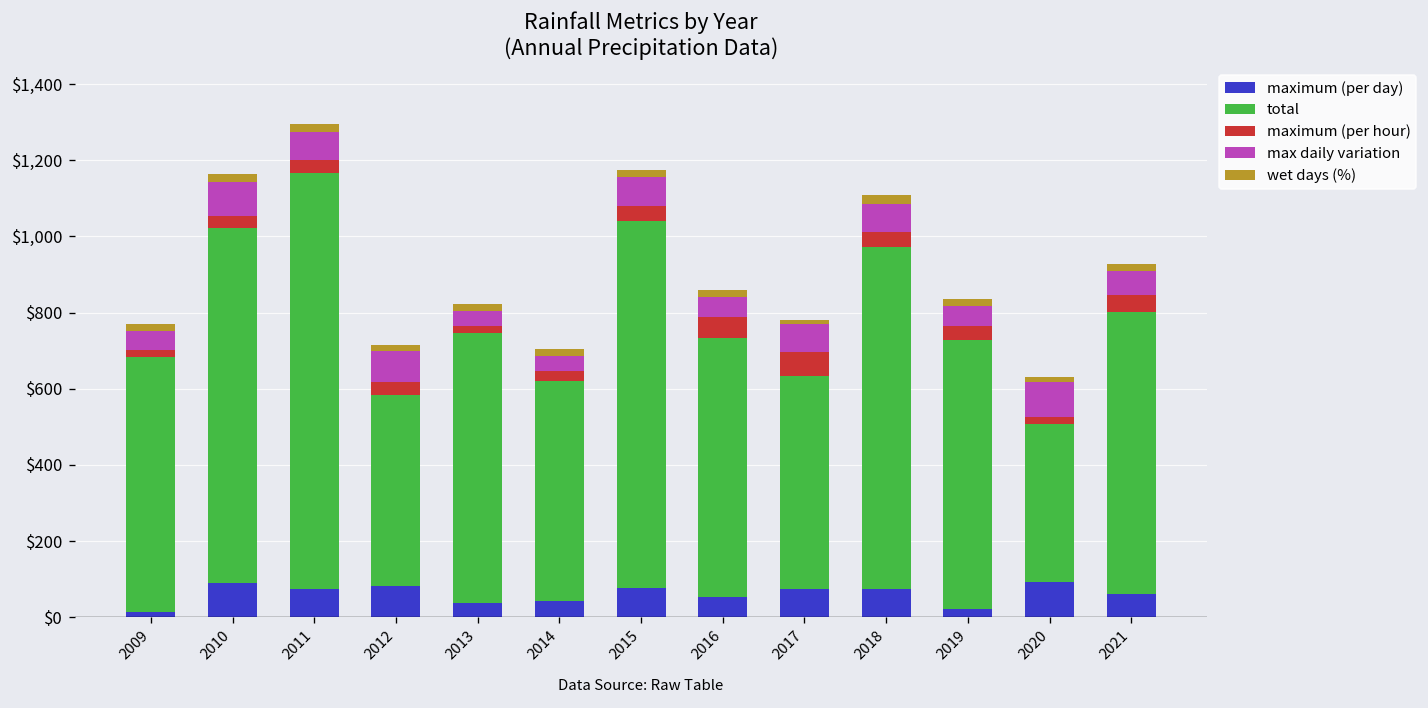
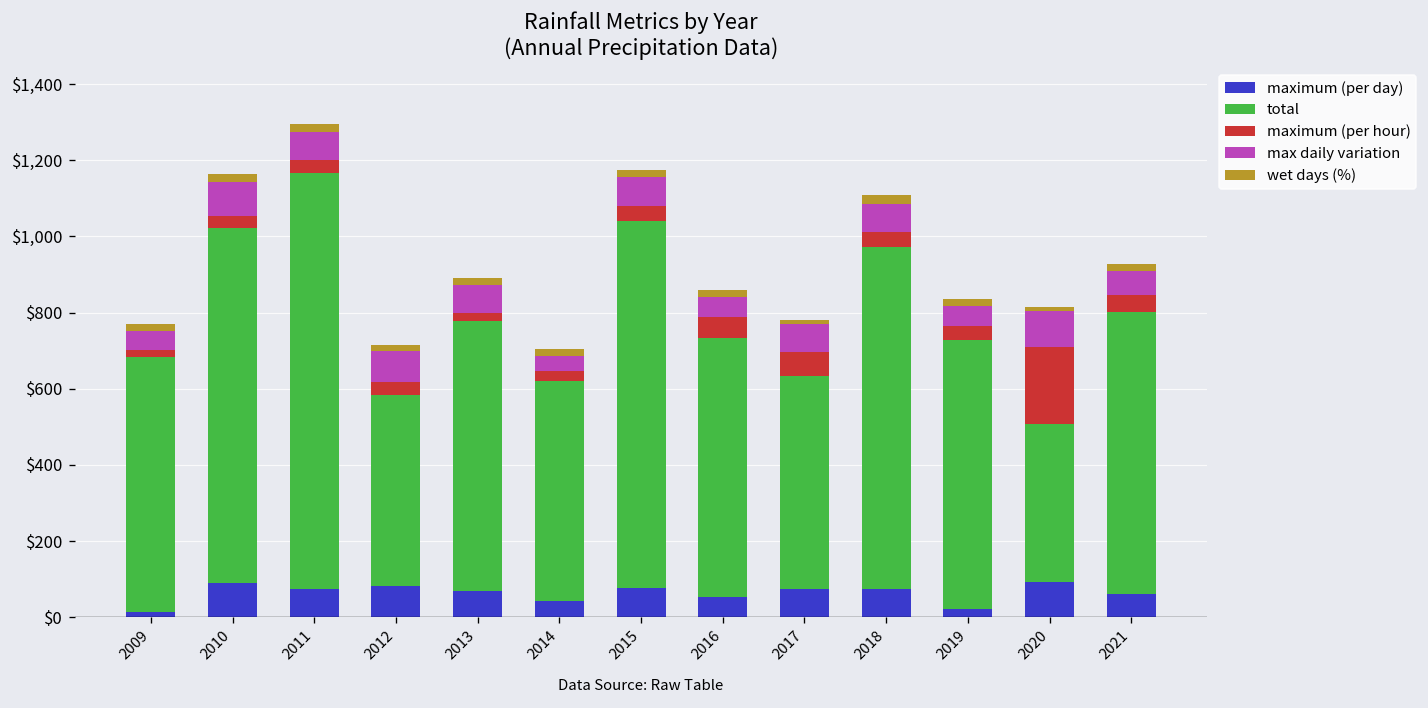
  {
    "maximum (per day)": {
      "2009": "$10",
      "2010": "$90",
      "2011": "$70",
      "2012": "$80",
-     "2013": "$40",
+     "2013": "$70",
      "2014": "$40",
      "2015": "$80",
      "2016": "$50",
      "2017": "$70",
      "2018": "$70",
      "2019": "$20",
      "2020": "$90",
      "2021": "$60"
    },
    "total": {
      "2009": "$670",
      "2010": "$930",
      "2011": "$1,090",
      "2012": "$500",
      "2013": "$710",
      "2014": "$580",
      "2015": "$960",
      "2016": "$680",
      "2017": "$560",
      "2018": "$900",
      "2019": "$710",
      "2020": "$420",
      "2021": "$740"
    },
    "maximum (per hour)": {
      "2009": "$20",
      "2010": "$30",
      "2011": "$30",
      "2012": "$30",
      "2013": "$20",
      "2014": "$30",
      "2015": "$40",
      "2016": "$50",
      "2017": "$60",
      "2018": "$40",
      "2019": "$40",
-     "2020": "$20",
+     "2020": "$200",
      "2021": "$50"
    },
    "max daily variation": {
      "2009": "$50",
      "2010": "$90",
      "2011": "$70",
      "2012": "$80",
-     "2013": "$40",
+     "2013": "$70",
      "2014": "$40",
      "2015": "$80",
      "2016": "$50",
      "2017": "$70",
      "2018": "$70",
      "2019": "$50",
      "2020": "$90",
      "2021": "$60"
    },
    "wet days (%)": {
      "2009": "$20",
      "2010": "$20",
      "2011": "$20",
      "2012": "$20",
      "2013": "$20",
      "2014": "$20",
      "2015": "$20",
      "2016": "$20",
      "2017": "$10",
      "2018": "$20",
      "2019": "$20",
      "2020": "$10",
      "2021": "$20"
    }
  }
